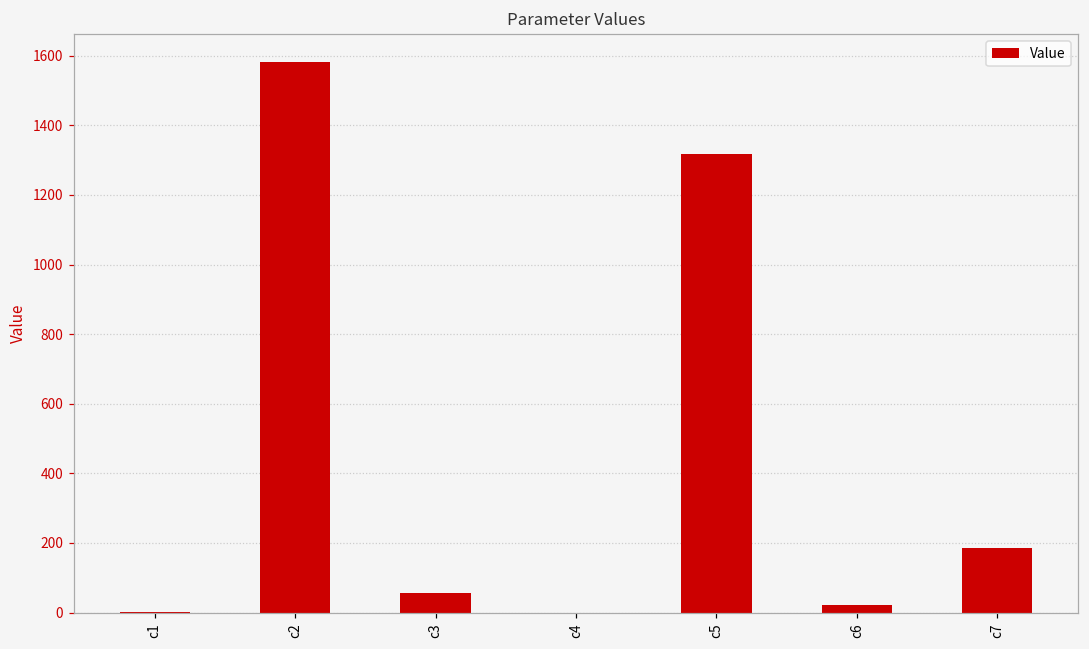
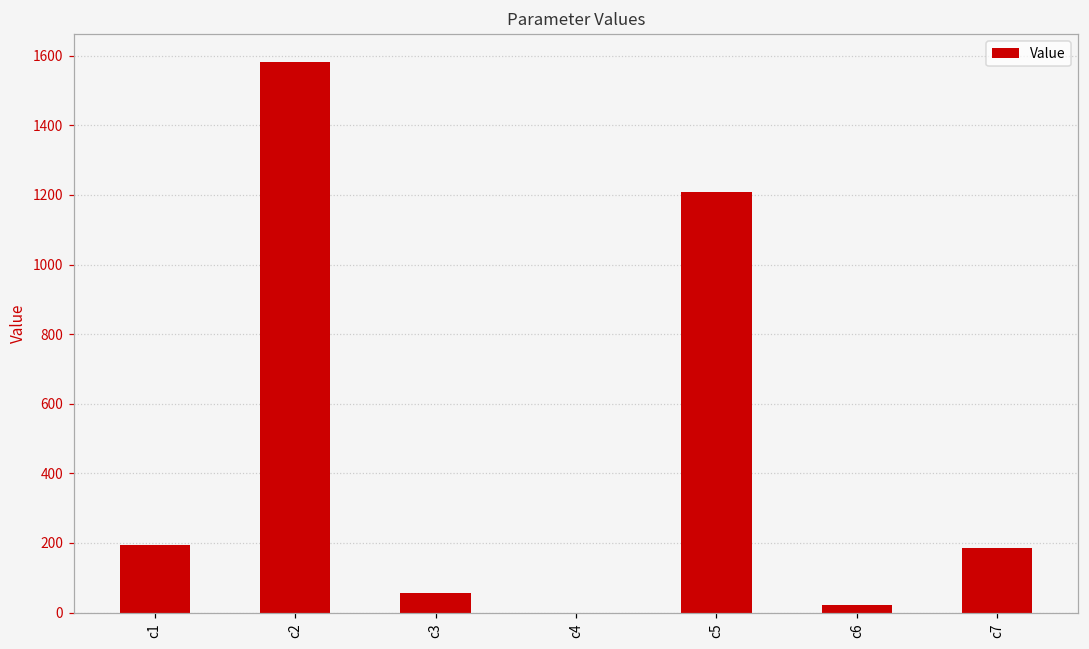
  {
-   "c1": 0,
+   "c1": 190,
    "c2": 1580,
    "c3": 60,
-   "c5": 1320,
+   "c5": 1210,
    "c6": 20,
    "c7": 190
  }
